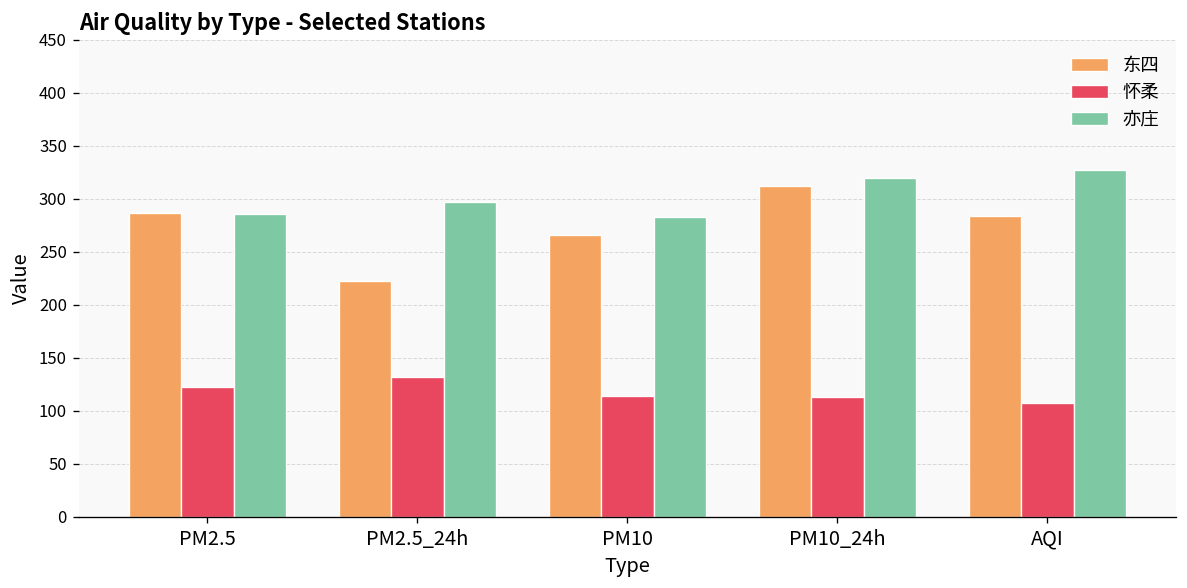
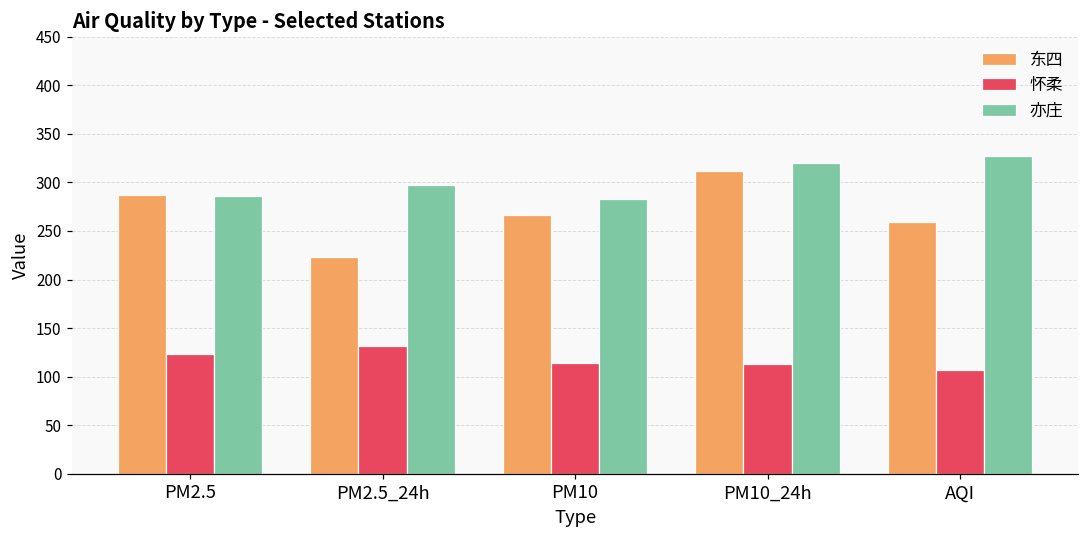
  {
    "东四": {
      "PM2.5": 290,
      "PM2.5_24h": 220,
      "PM10": 270,
      "PM10_24h": 310,
-     "AQI": 280
+     "AQI": 260
    },
    "怀柔": {
      "PM2.5": 120,
      "PM2.5_24h": 130,
      "PM10": 110,
      "PM10_24h": 110,
      "AQI": 110
    },
    "亦庄": {
      "PM2.5": 290,
      "PM2.5_24h": 300,
      "PM10": 280,
      "PM10_24h": 320,
      "AQI": 330
    }
  }
